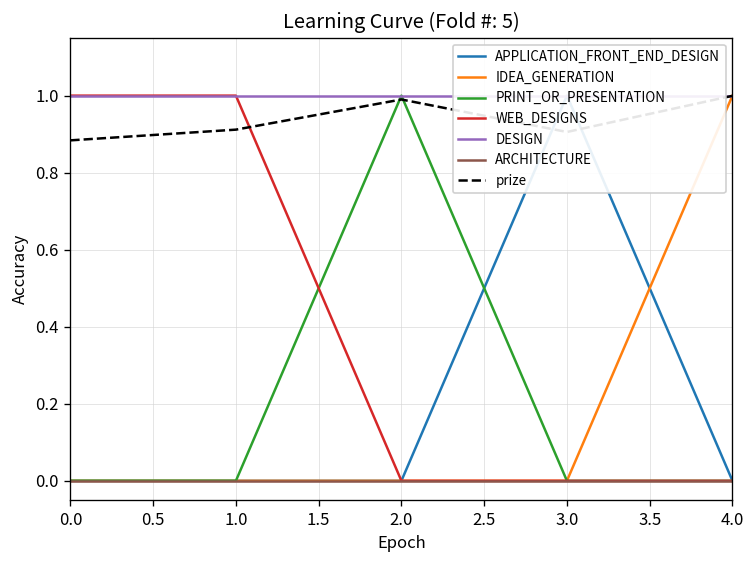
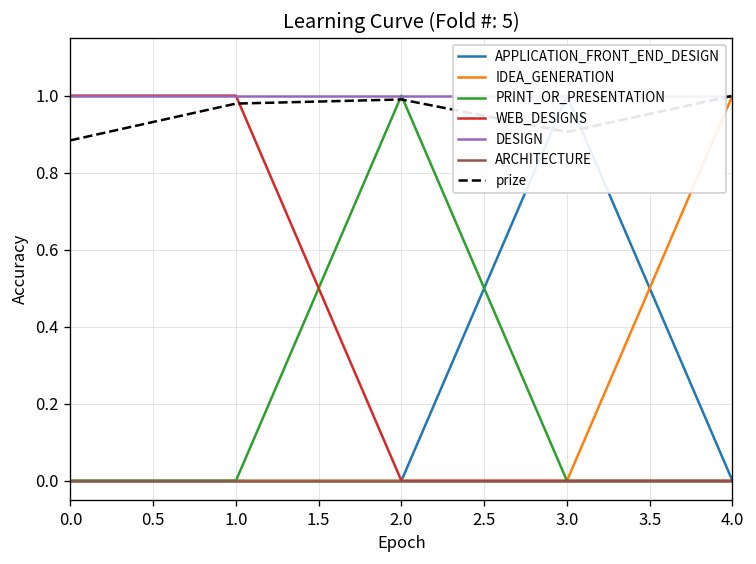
  {
    "prize": {
      "0.0": 0.88,
-     "1.0": 0.91,
+     "1.0": 0.98,
      "2.0": 0.99
    }
  }
